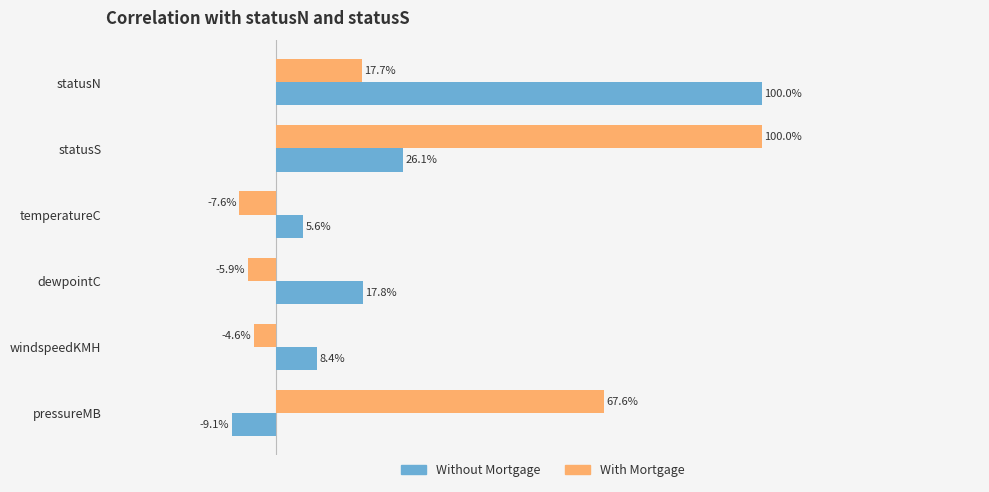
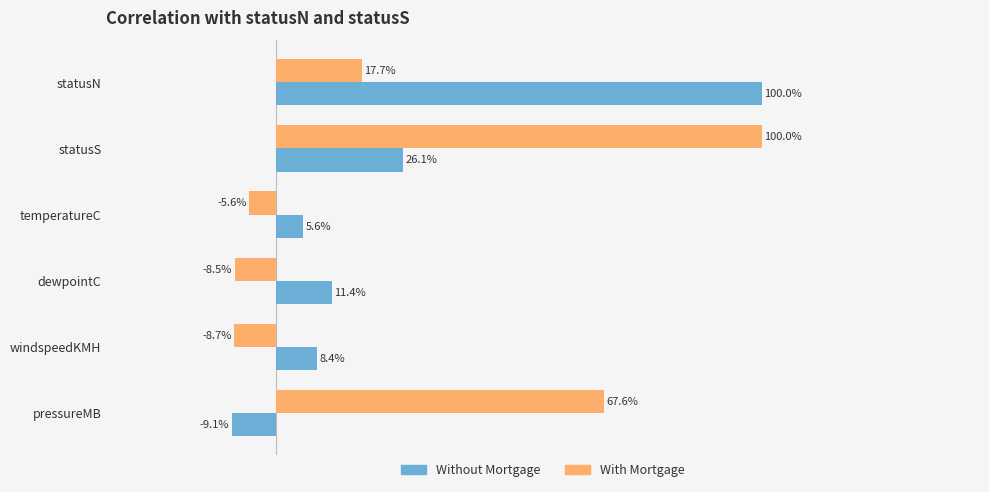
  {
    "Without Mortgage": {
      "statusN": "100.0%",
      "statusS": "26.1%",
      "temperatureC": "5.6%",
-     "dewpointC": "17.8%",
+     "dewpointC": "11.4%",
      "windspeedKMH": "8.4%",
      "pressureMB": "-9.1%"
    },
    "With Mortgage": {
      "statusN": "17.7%",
      "statusS": "100.0%",
-     "temperatureC": "-7.6%",
-     "dewpointC": "-5.9%",
-     "windspeedKMH": "-4.6%",
+     "temperatureC": "-5.6%",
+     "dewpointC": "-8.5%",
+     "windspeedKMH": "-8.7%",
      "pressureMB": "67.6%"
    }
  }
